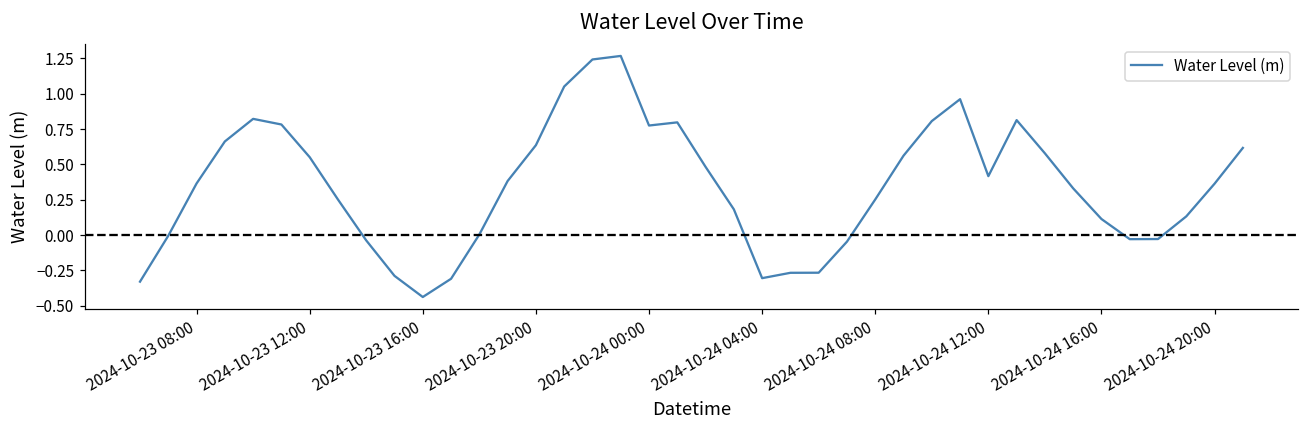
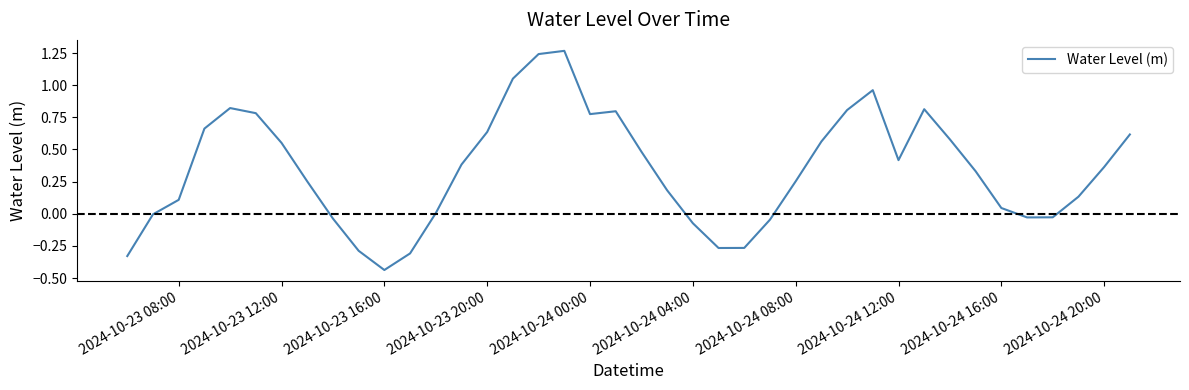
  {
-   "2024-10-23 08:00": 0.37,
+   "2024-10-23 08:00": 0.11,
    "2024-10-23 12:00": 0.55,
    "2024-10-23 16:00": -0.44,
    "2024-10-23 20:00": 0.64,
    "2024-10-24 00:00": 0.77,
-   "2024-10-24 04:00": -0.30,
+   "2024-10-24 04:00": -0.07,
    "2024-10-24 08:00": 0.25,
    "2024-10-24 12:00": 0.42,
-   "2024-10-24 16:00": 0.11,
+   "2024-10-24 16:00": 0.04,
    "2024-10-24 20:00": 0.36
  }
